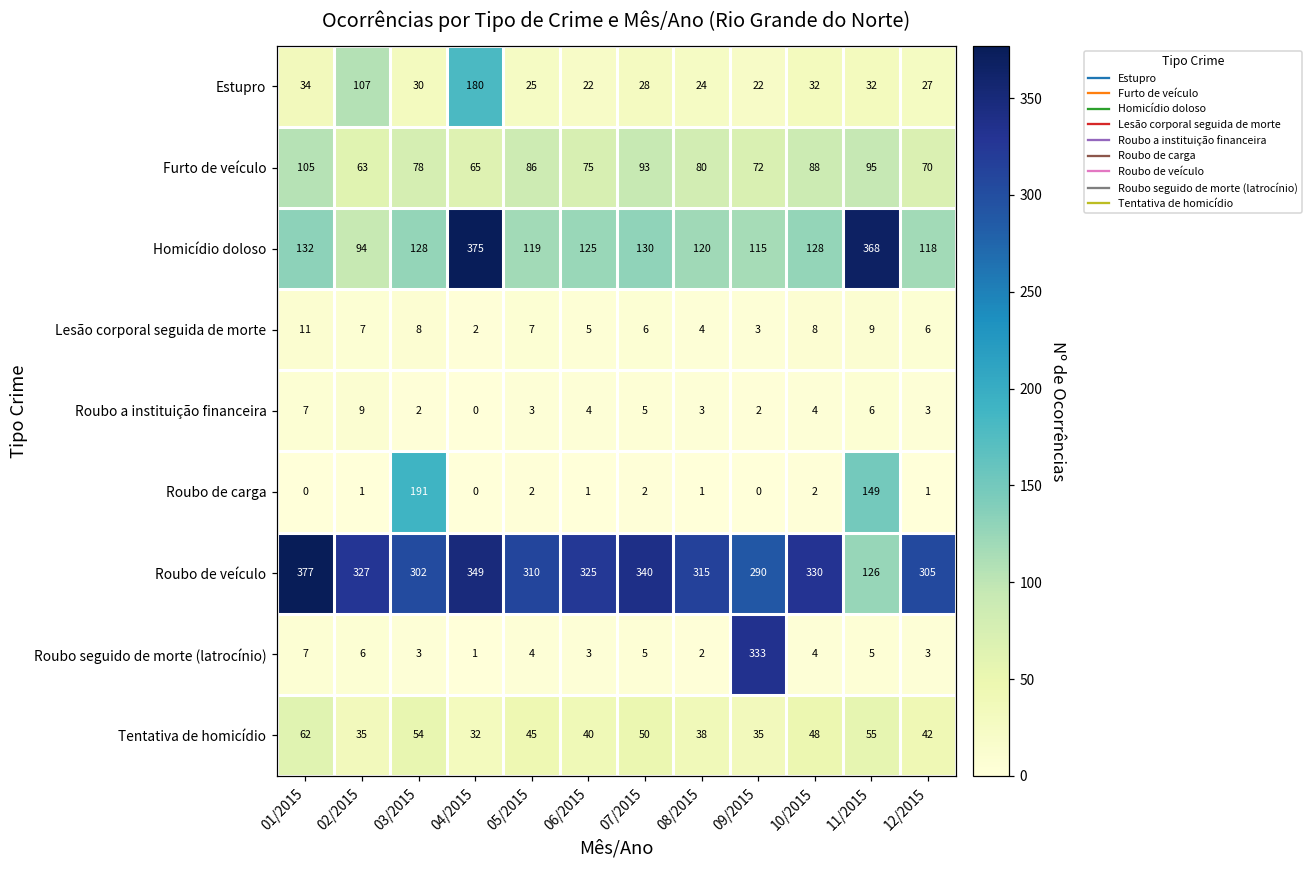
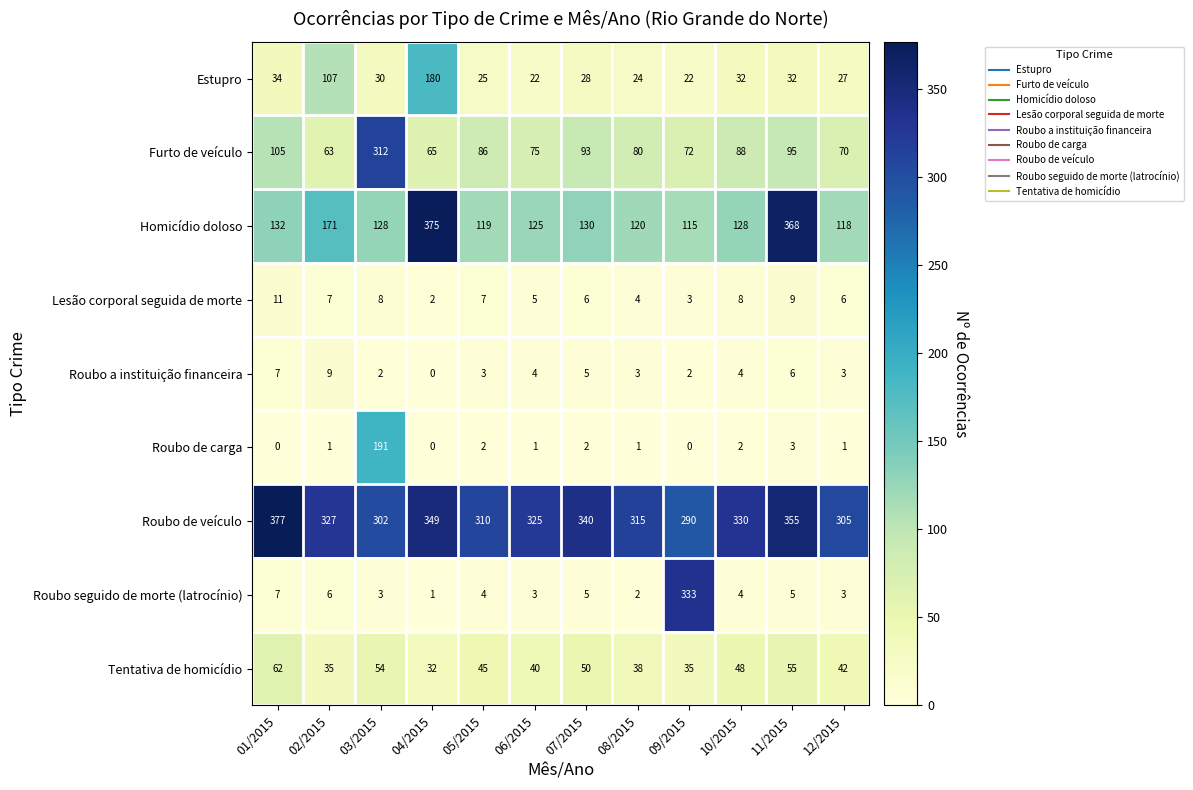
  {
    "Estupro": {
      "01/2015": 34,
      "02/2015": 107,
      "03/2015": 30,
      "04/2015": 180,
      "05/2015": 25,
      "06/2015": 22,
      "07/2015": 28,
      "08/2015": 24,
      "09/2015": 22,
      "10/2015": 32,
      "11/2015": 32,
      "12/2015": 27
    },
    "Furto de veículo": {
      "01/2015": 105,
      "02/2015": 63,
-     "03/2015": 78,
+     "03/2015": 312,
      "04/2015": 65,
      "05/2015": 86,
      "06/2015": 75,
      "07/2015": 93,
      "08/2015": 80,
      "09/2015": 72,
      "10/2015": 88,
      "11/2015": 95,
      "12/2015": 70
    },
    "Homicídio doloso": {
      "01/2015": 132,
-     "02/2015": 94,
+     "02/2015": 171,
      "03/2015": 128,
      "04/2015": 375,
      "05/2015": 119,
      "06/2015": 125,
      "07/2015": 130,
      "08/2015": 120,
      "09/2015": 115,
      "10/2015": 128,
      "11/2015": 368,
      "12/2015": 118
    },
    "Lesão corporal seguida de morte": {
      "01/2015": 11,
      "02/2015": 7,
      "03/2015": 8,
      "04/2015": 2,
      "05/2015": 7,
      "06/2015": 5,
      "07/2015": 6,
      "08/2015": 4,
      "09/2015": 3,
      "10/2015": 8,
      "11/2015": 9,
      "12/2015": 6
    },
    "Roubo a instituição financeira": {
      "01/2015": 7,
      "02/2015": 9,
      "03/2015": 2,
      "04/2015": 0,
      "05/2015": 3,
      "06/2015": 4,
      "07/2015": 5,
      "08/2015": 3,
      "09/2015": 2,
      "10/2015": 4,
      "11/2015": 6,
      "12/2015": 3
    },
    "Roubo de carga": {
      "01/2015": 0,
      "02/2015": 1,
      "03/2015": 191,
      "04/2015": 0,
      "05/2015": 2,
      "06/2015": 1,
      "07/2015": 2,
      "08/2015": 1,
      "09/2015": 0,
      "10/2015": 2,
-     "11/2015": 149,
+     "11/2015": 3,
      "12/2015": 1
    },
    "Roubo de veículo": {
      "01/2015": 377,
      "02/2015": 327,
      "03/2015": 302,
      "04/2015": 349,
      "05/2015": 310,
      "06/2015": 325,
      "07/2015": 340,
      "08/2015": 315,
      "09/2015": 290,
      "10/2015": 330,
-     "11/2015": 126,
+     "11/2015": 355,
      "12/2015": 305
    },
    "Roubo seguido de morte (latrocínio)": {
      "01/2015": 7,
      "02/2015": 6,
      "03/2015": 3,
      "04/2015": 1,
      "05/2015": 4,
      "06/2015": 3,
      "07/2015": 5,
      "08/2015": 2,
      "09/2015": 333,
      "10/2015": 4,
      "11/2015": 5,
      "12/2015": 3
    },
    "Tentativa de homicídio": {
      "01/2015": 62,
      "02/2015": 35,
      "03/2015": 54,
      "04/2015": 32,
      "05/2015": 45,
      "06/2015": 40,
      "07/2015": 50,
      "08/2015": 38,
      "09/2015": 35,
      "10/2015": 48,
      "11/2015": 55,
      "12/2015": 42
    }
  }
